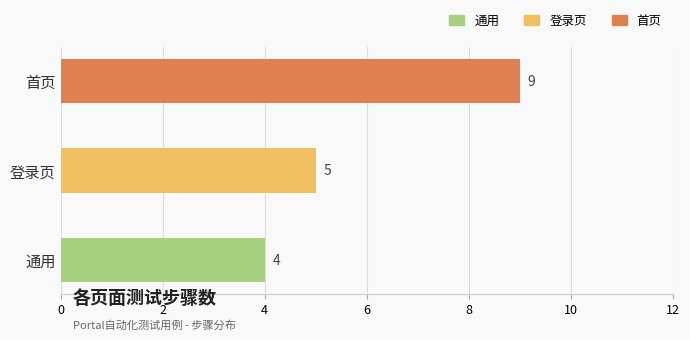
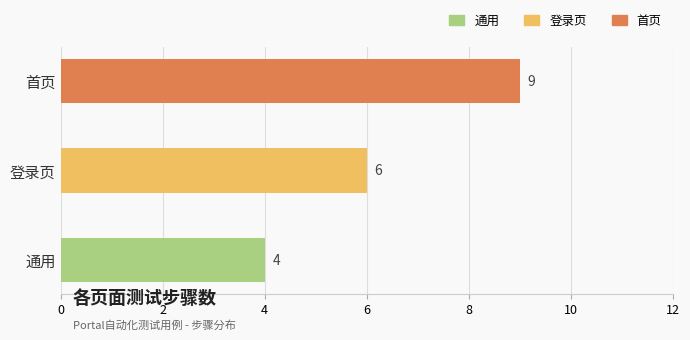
  {
    "首页": 9,
-   "登录页": 5,
+   "登录页": 6,
    "通用": 4
  }
